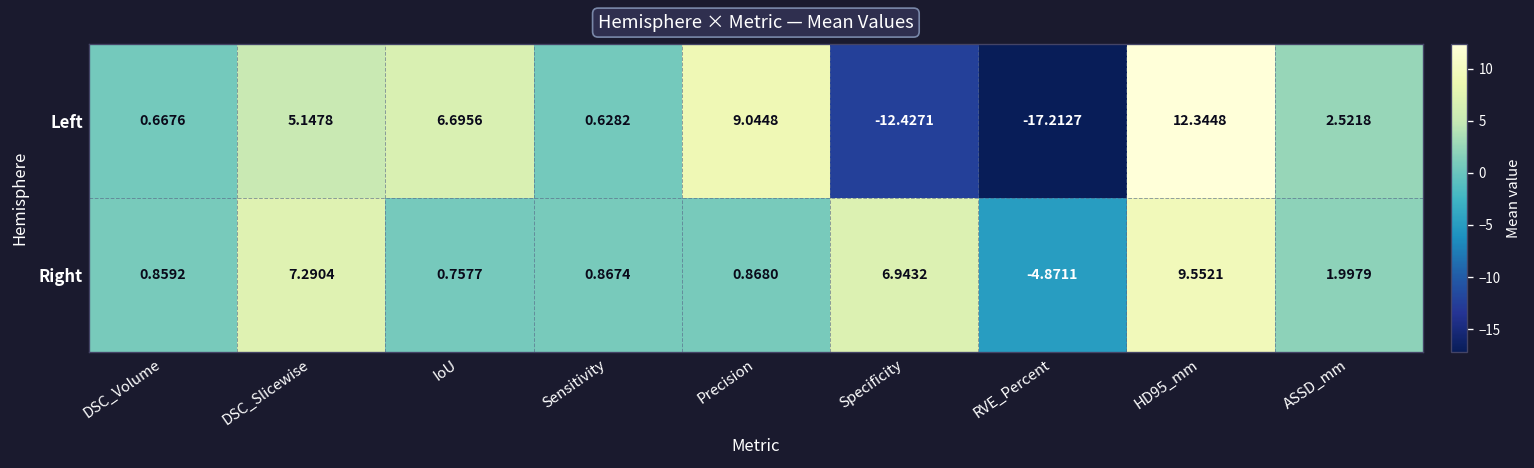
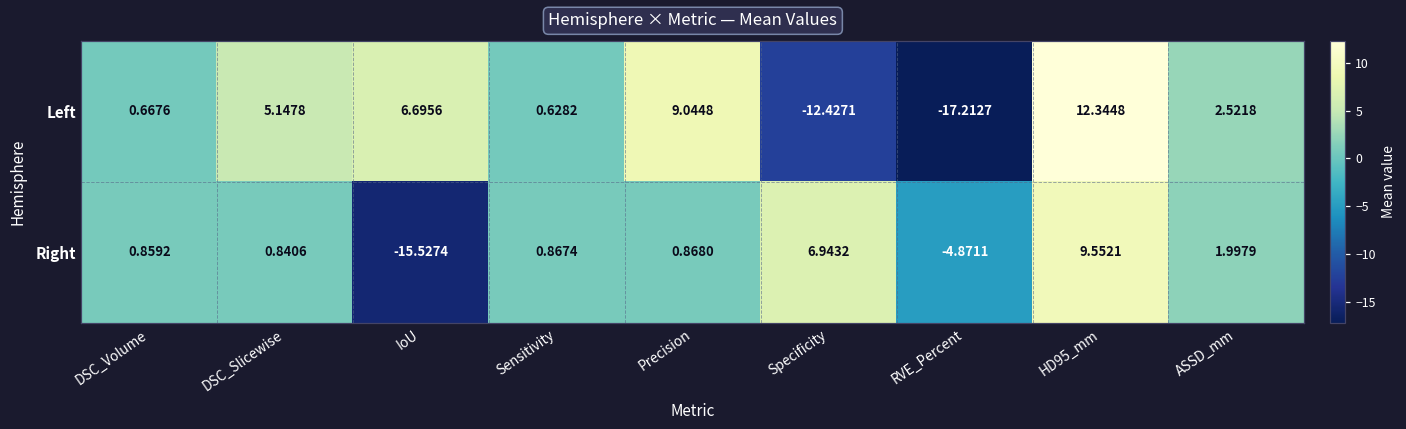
  {
    "Left": {
      "DSC_Volume": 0.6676,
      "DSC_Slicewise": 5.1478,
      "IoU": 6.6956,
      "Sensitivity": 0.6282,
      "Precision": 9.0448,
      "Specificity": -12.4271,
      "RVE_Percent": -17.2127,
      "HD95_mm": 12.3448,
      "ASSD_mm": 2.5218
    },
    "Right": {
      "DSC_Volume": 0.8592,
-     "DSC_Slicewise": 7.2904,
-     "IoU": 0.7577,
+     "DSC_Slicewise": 0.8406,
+     "IoU": -15.5274,
      "Sensitivity": 0.8674,
      "Precision": 0.8680,
      "Specificity": 6.9432,
      "RVE_Percent": -4.8711,
      "HD95_mm": 9.5521,
      "ASSD_mm": 1.9979
    }
  }
